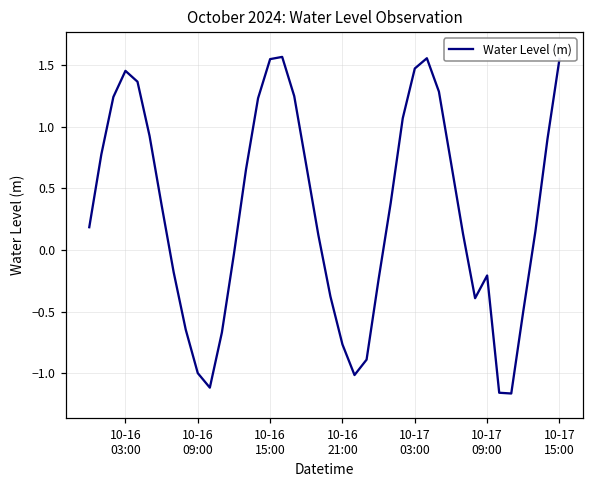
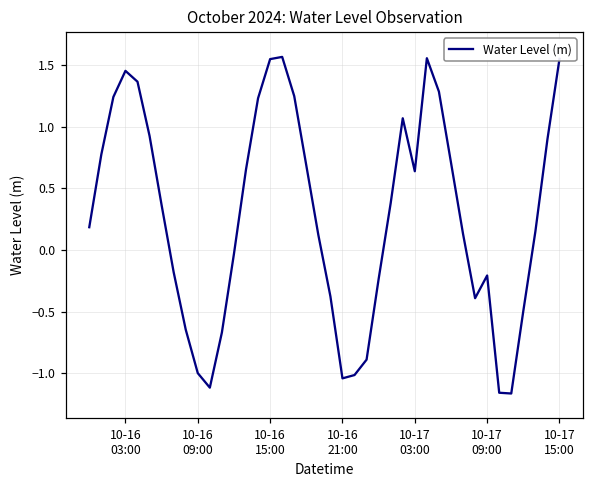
  {
    "10-16 03:00": 1.45,
    "10-16 09:00": -1.00,
    "10-16 15:00": 1.55,
-   "10-16 21:00": -0.77,
-   "10-17 03:00": 1.47,
+   "10-16 21:00": -1.04,
+   "10-17 03:00": 0.64,
    "10-17 09:00": -0.21
  }
